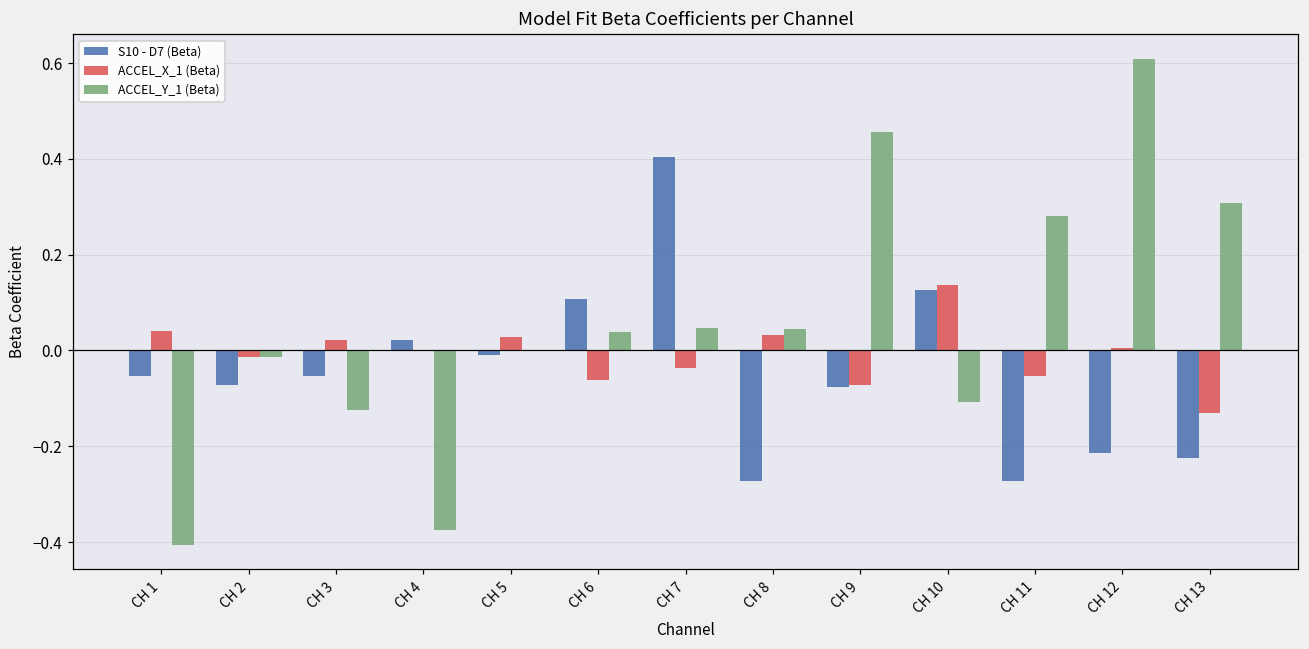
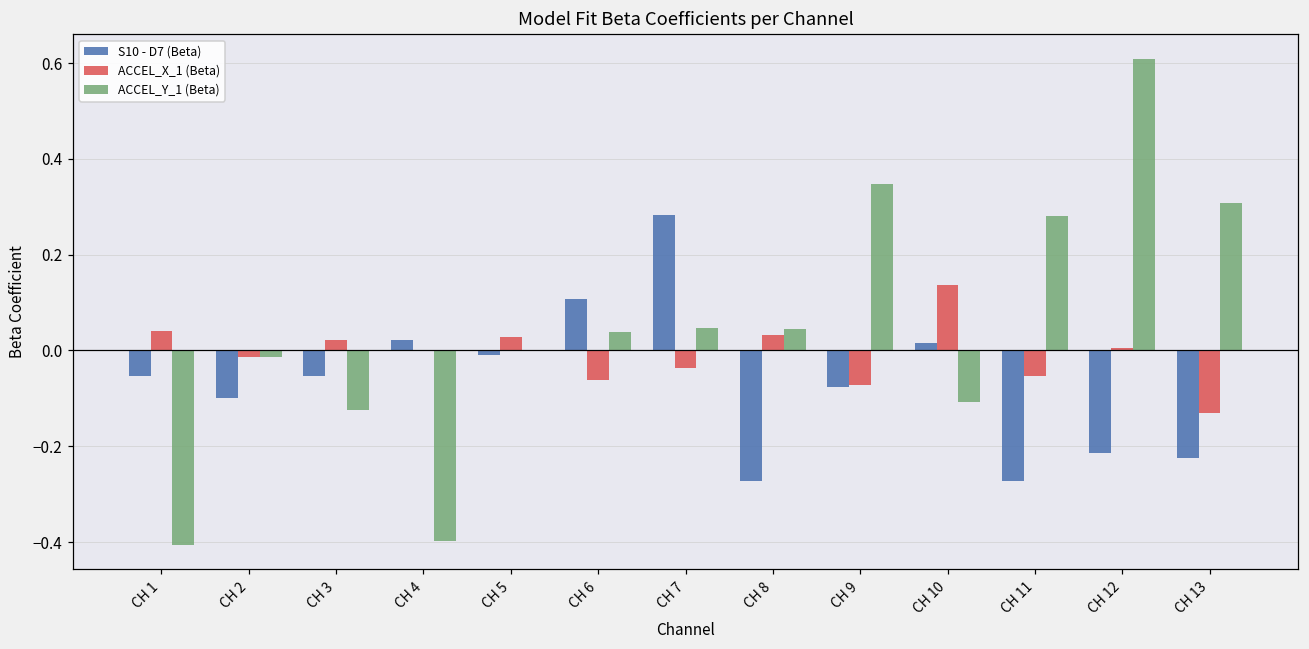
  {
    "S10 - D7 (Beta)": {
      "CH 1": -0.05,
-     "CH 2": -0.07,
+     "CH 2": -0.10,
      "CH 3": -0.05,
      "CH 4": 0.02,
      "CH 5": -0.01,
      "CH 6": 0.11,
-     "CH 7": 0.40,
+     "CH 7": 0.28,
      "CH 8": -0.27,
      "CH 9": -0.08,
-     "CH 10": 0.13,
+     "CH 10": 0.01,
      "CH 11": -0.27,
      "CH 12": -0.21,
      "CH 13": -0.23
    },
    "ACCEL_X_1 (Beta)": {
      "CH 1": 0.04,
      "CH 2": -0.01,
      "CH 3": 0.02,
      "CH 5": 0.03,
      "CH 6": -0.06,
      "CH 7": -0.04,
      "CH 8": 0.03,
      "CH 9": -0.07,
      "CH 10": 0.14,
      "CH 11": -0.05,
      "CH 13": -0.13
    },
    "ACCEL_Y_1 (Beta)": {
      "CH 1": -0.41,
      "CH 2": -0.01,
      "CH 3": -0.12,
-     "CH 4": -0.37,
+     "CH 4": -0.40,
      "CH 6": 0.04,
      "CH 7": 0.05,
      "CH 8": 0.04,
-     "CH 9": 0.46,
+     "CH 9": 0.35,
      "CH 10": -0.11,
      "CH 11": 0.28,
      "CH 12": 0.61,
      "CH 13": 0.31
    }
  }
